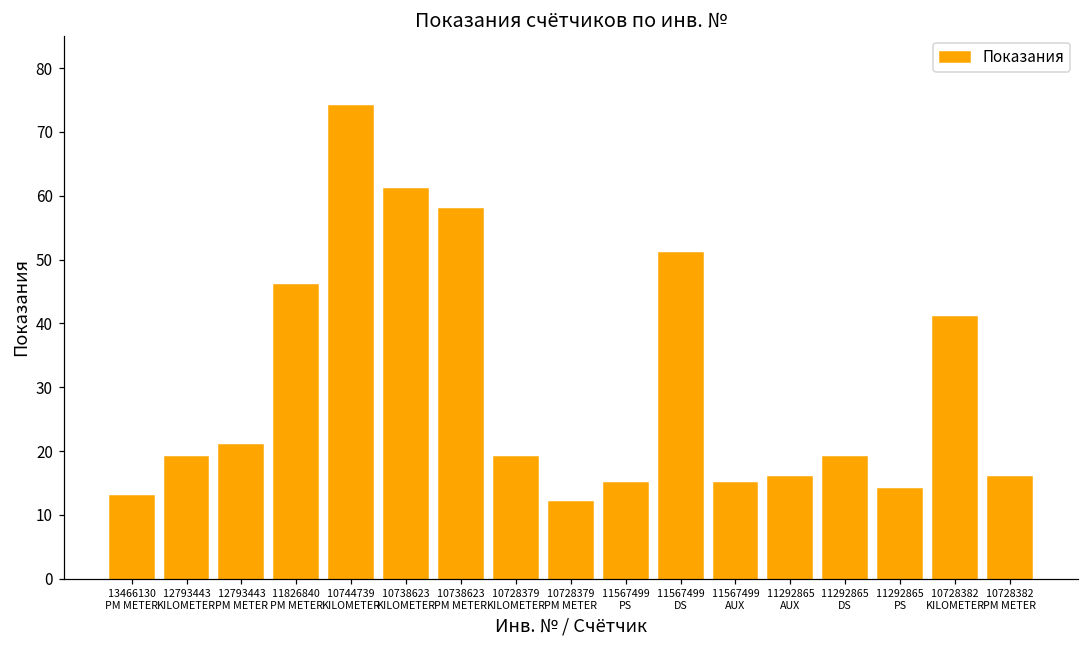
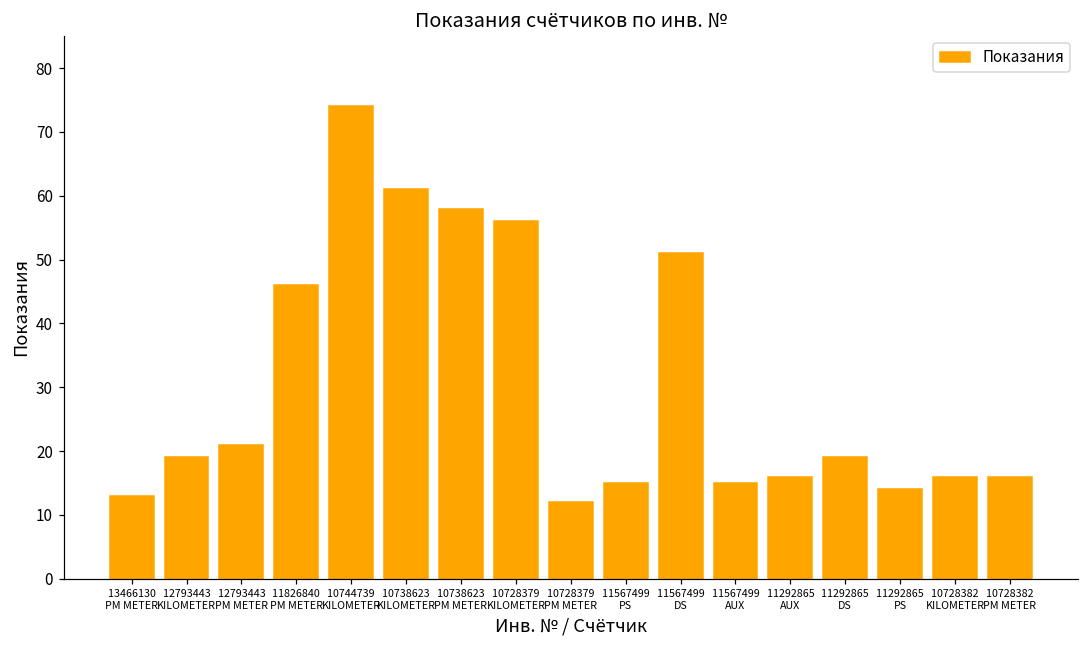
  {
    "13466130 PM METER": 13,
    "12793443 KILOMETER": 19,
    "12793443 PM METER": 21,
    "11826840 PM METER": 46,
    "10744739 KILOMETER": 74,
    "10738623 KILOMETER": 61,
    "10738623 PM METER": 58,
-   "10728379 KILOMETER": 19,
+   "10728379 KILOMETER": 56,
    "10728379 PM METER": 12,
    "11567499 PS": 15,
    "11567499 DS": 51,
    "11567499 AUX": 15,
    "11292865 AUX": 16,
    "11292865 DS": 19,
    "11292865 PS": 14,
-   "10728382 KILOMETER": 41,
+   "10728382 KILOMETER": 16,
    "10728382 PM METER": 16
  }
